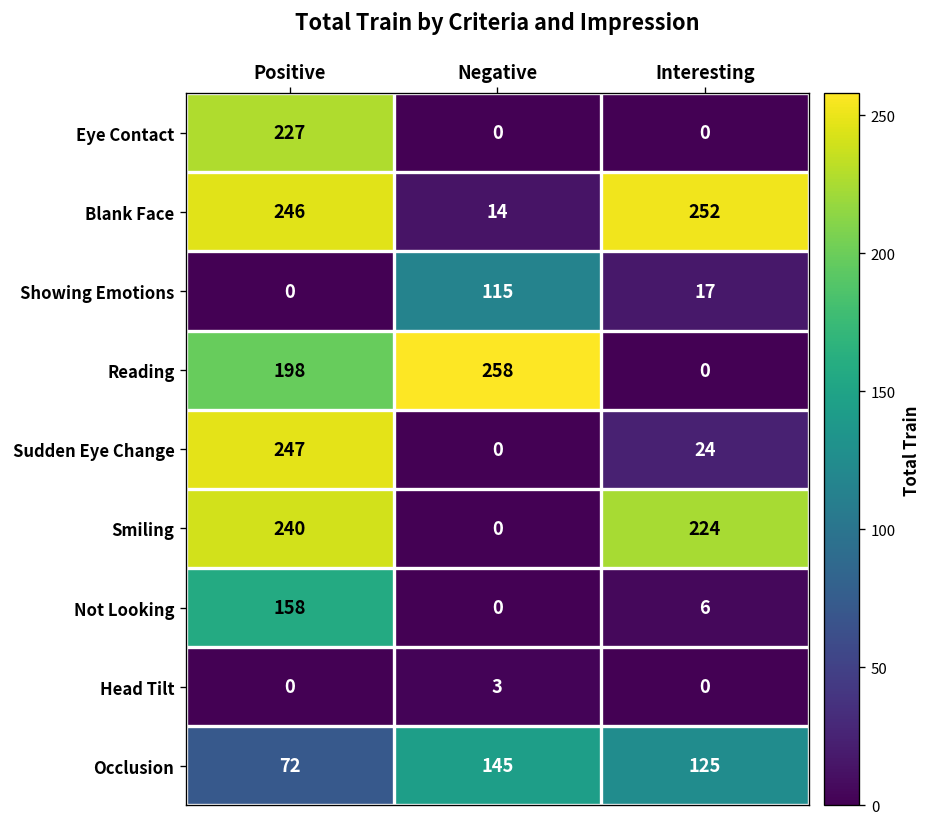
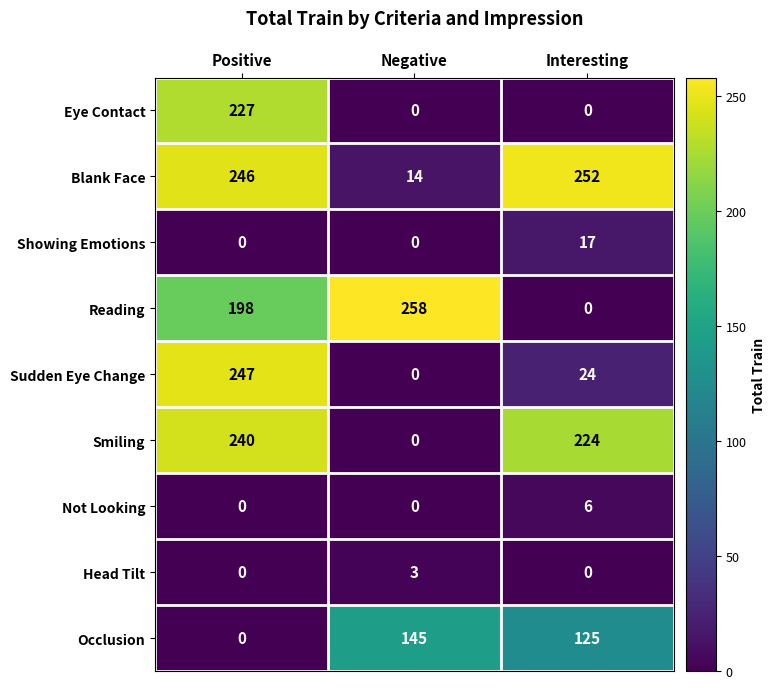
  {
    "Eye Contact": {
      "Positive": 227,
      "Negative": 0,
      "Interesting": 0
    },
    "Blank Face": {
      "Positive": 246,
      "Negative": 14,
      "Interesting": 252
    },
    "Showing Emotions": {
      "Positive": 0,
-     "Negative": 115,
+     "Negative": 0,
      "Interesting": 17
    },
    "Reading": {
      "Positive": 198,
      "Negative": 258,
      "Interesting": 0
    },
    "Sudden Eye Change": {
      "Positive": 247,
      "Negative": 0,
      "Interesting": 24
    },
    "Smiling": {
      "Positive": 240,
      "Negative": 0,
      "Interesting": 224
    },
    "Not Looking": {
-     "Positive": 158,
+     "Positive": 0,
      "Negative": 0,
      "Interesting": 6
    },
    "Head Tilt": {
      "Positive": 0,
      "Negative": 3,
      "Interesting": 0
    },
    "Occlusion": {
-     "Positive": 72,
+     "Positive": 0,
      "Negative": 145,
      "Interesting": 125
    }
  }
